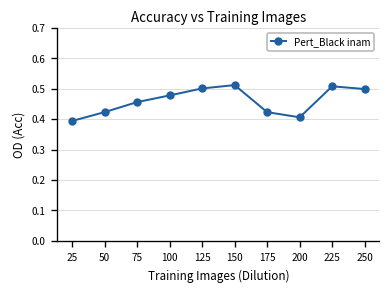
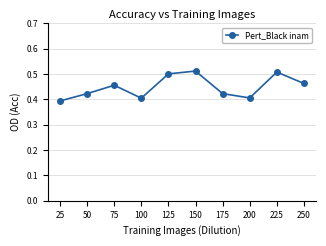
  {
    "25": 0.39,
    "50": 0.42,
    "75": 0.46,
-   "100": 0.48,
+   "100": 0.41,
    "125": 0.50,
    "150": 0.51,
    "175": 0.42,
    "200": 0.41,
    "225": 0.51,
-   "250": 0.50
+   "250": 0.46
  }
